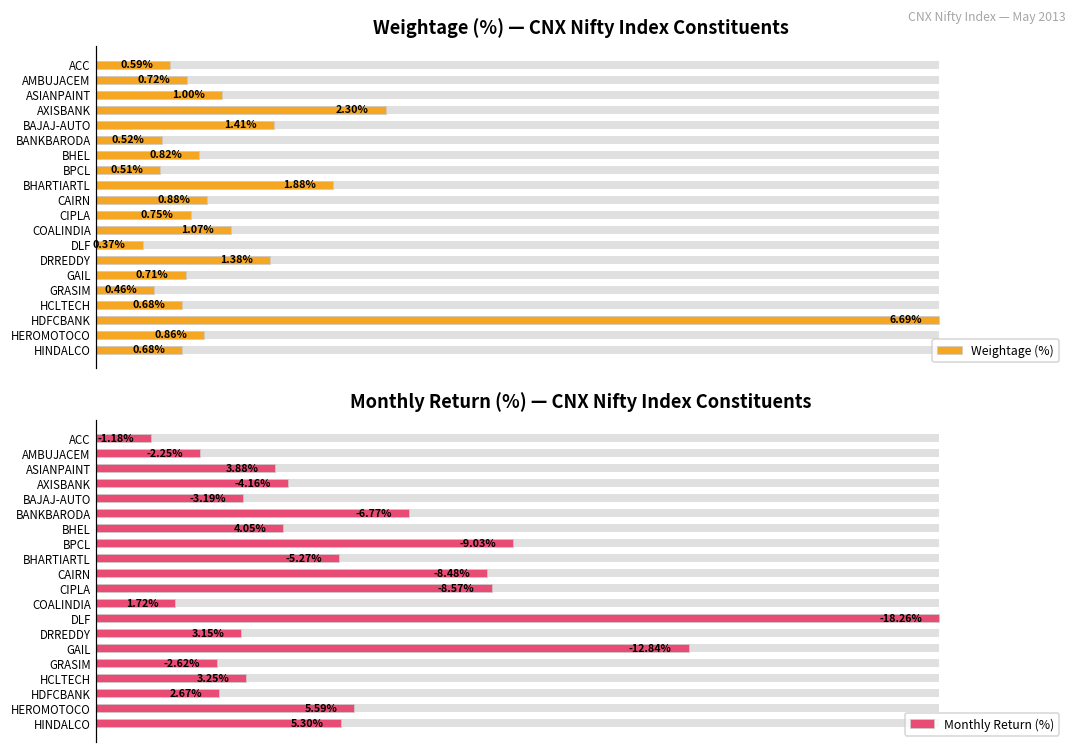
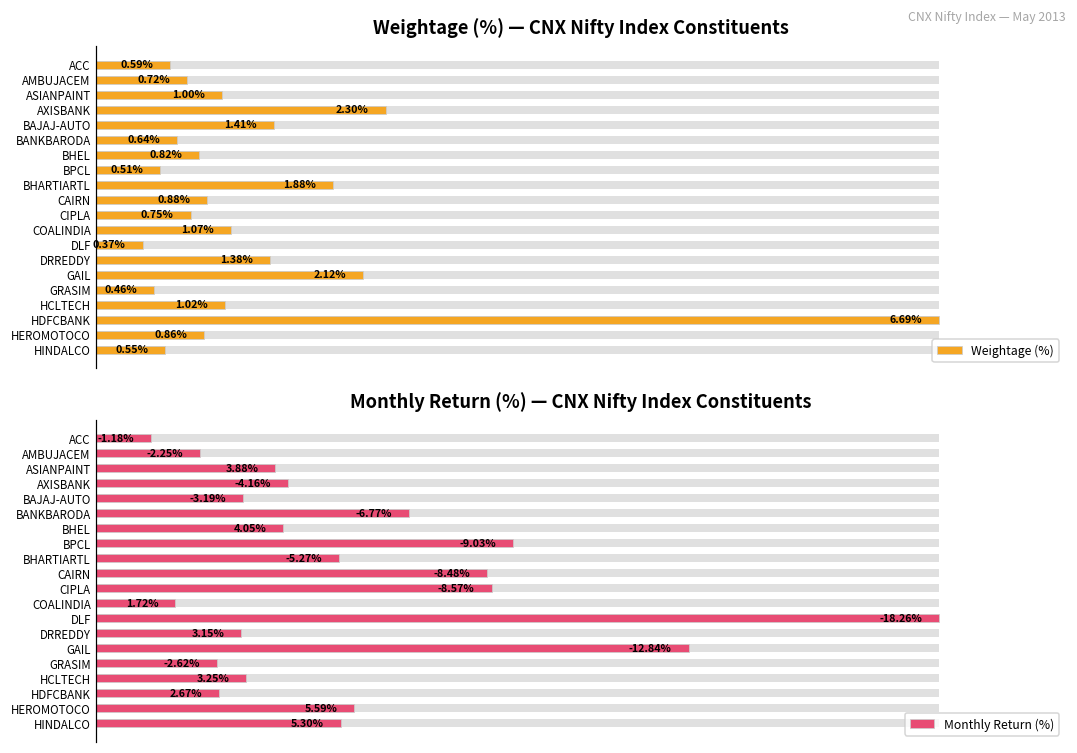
  {
    "Weightage (%) — CNX Nifty Index Constituents": {
      "Weightage (%)": {
-       "BANKBARODA": "0.52%",
-       "GAIL": "0.71%",
-       "HCLTECH": "0.68%",
-       "HINDALCO": "0.68%"
+       "BANKBARODA": "0.64%",
+       "GAIL": "2.12%",
+       "HCLTECH": "1.02%",
+       "HINDALCO": "0.55%"
      }
    }
  }
